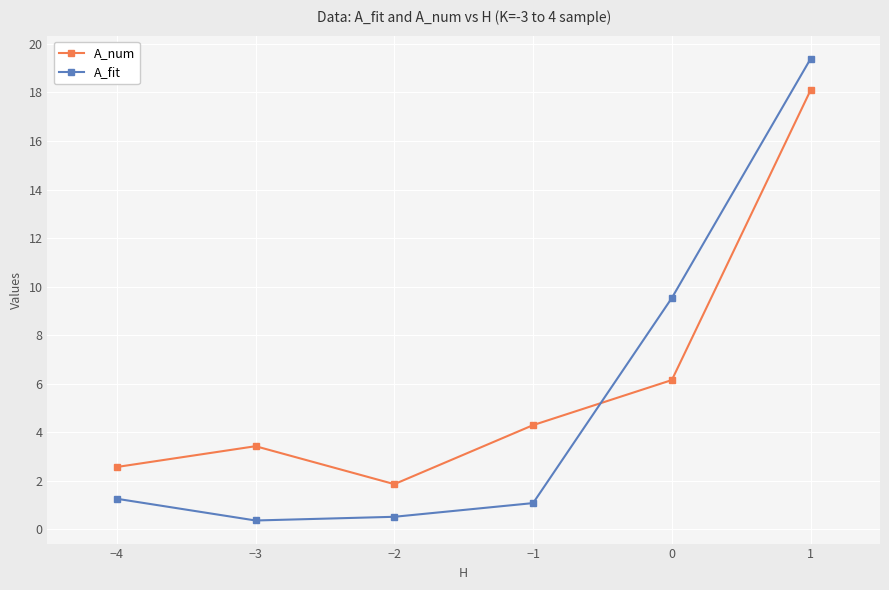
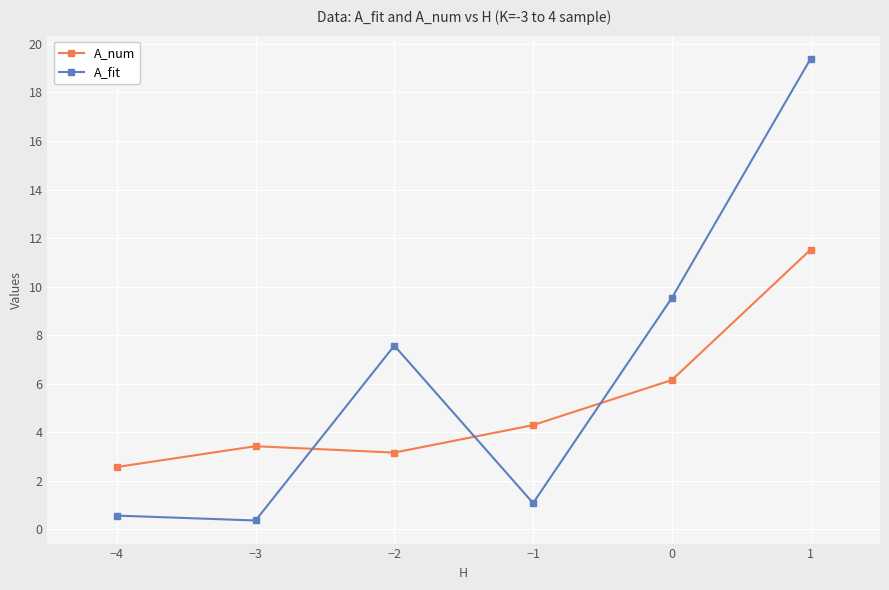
  {
    "A_num": {
      "−4": 2.6,
      "−3": 3.4,
-     "−2": 1.9,
+     "−2": 3.2,
      "−1": 4.3,
      "0": 6.2,
-     "1": 18.1
+     "1": 11.5
    },
    "A_fit": {
-     "−4": 1.3,
+     "−4": 0.6,
      "−3": 0.4,
-     "−2": 0.5,
+     "−2": 7.6,
      "−1": 1.1,
      "0": 9.5,
      "1": 19.4
    }
  }
